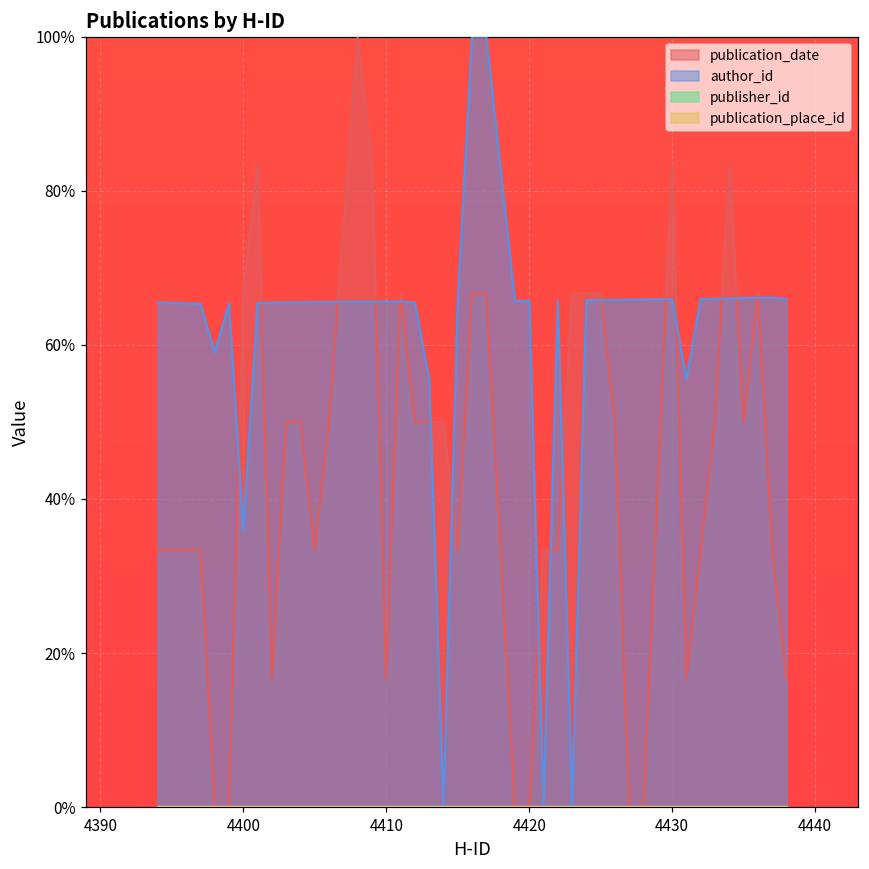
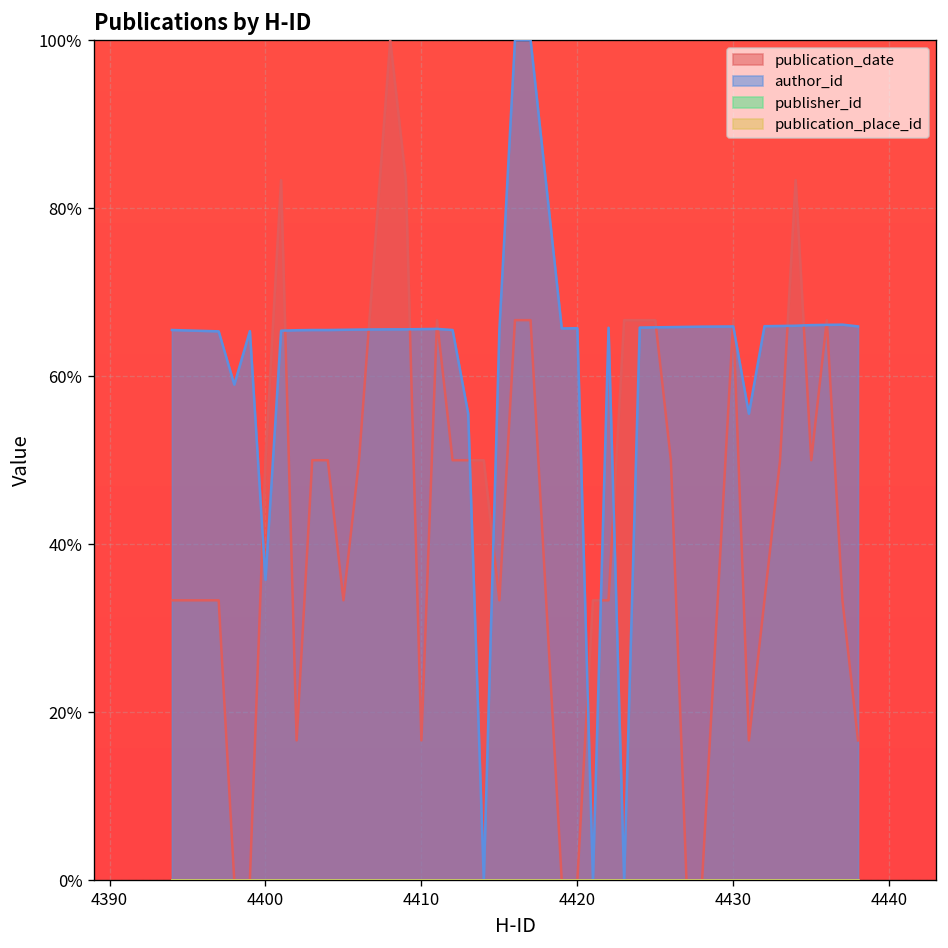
  {
    "publication_date": {
-     "4400": "67%",
+     "4400": "50%",
      "4410": "17%",
-     "4430": "83%"
+     "4430": "67%"
    },
    "author_id": {
      "4400": "36%",
      "4410": "66%",
      "4420": "66%",
      "4430": "66%"
    },
    "publication_place_id": {
      "4400": "0%",
      "4410": "0%",
      "4430": "0%"
    }
  }
